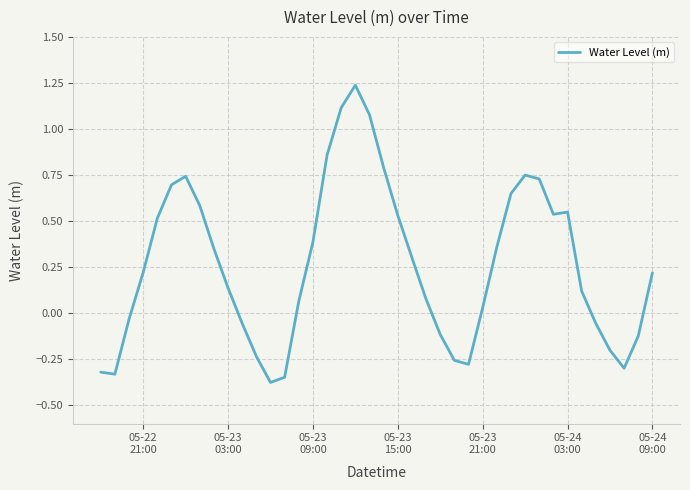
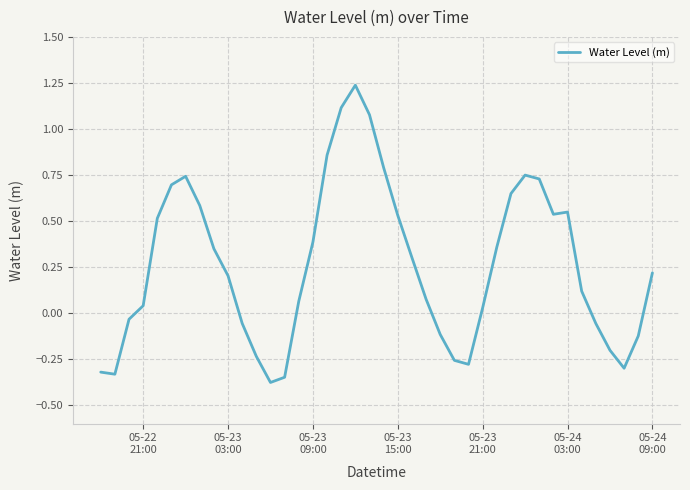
  {
-   "05-22 21:00": 0.22,
-   "05-23 03:00": 0.14,
+   "05-22 21:00": 0.04,
+   "05-23 03:00": 0.20,
    "05-23 09:00": 0.39,
    "05-23 15:00": 0.53,
    "05-23 21:00": 0.03,
    "05-24 03:00": 0.55,
    "05-24 09:00": 0.22
  }
